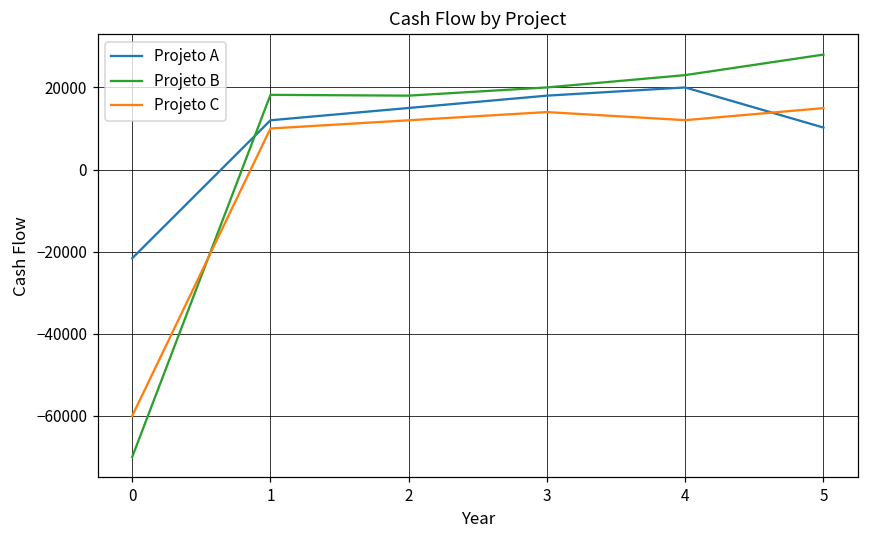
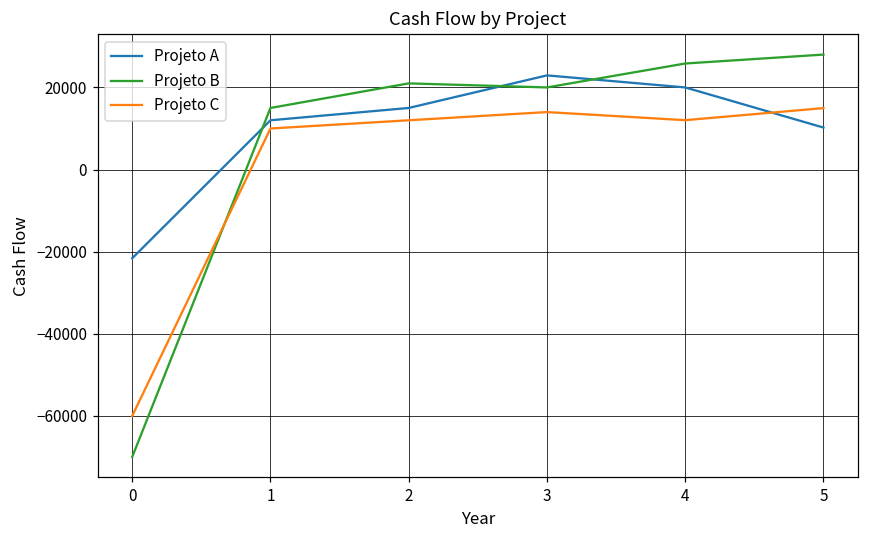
  {
    "Projeto A": {
      "0": -22000,
      "1": 12000,
      "2": 15000,
-     "3": 18000,
+     "3": 23000,
      "4": 20000,
      "5": 10000
    },
    "Projeto B": {
      "0": -70000,
-     "1": 18000,
-     "2": 18000,
+     "1": 15000,
+     "2": 21000,
      "3": 20000,
-     "4": 23000,
+     "4": 26000,
      "5": 28000
    },
    "Projeto C": {
      "0": -60000,
      "1": 10000,
      "2": 12000,
      "3": 14000,
      "4": 12000,
      "5": 15000
    }
  }
